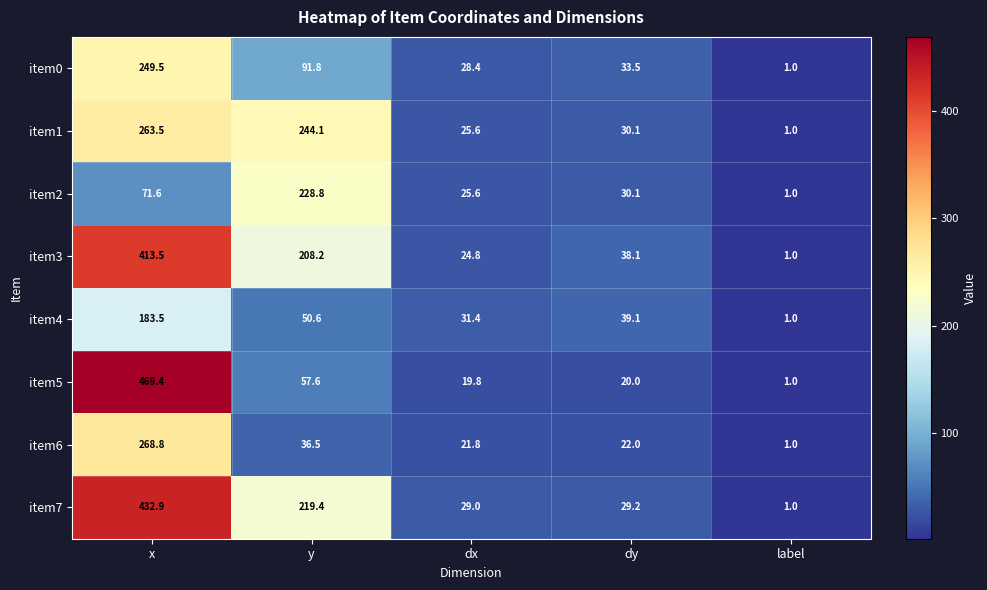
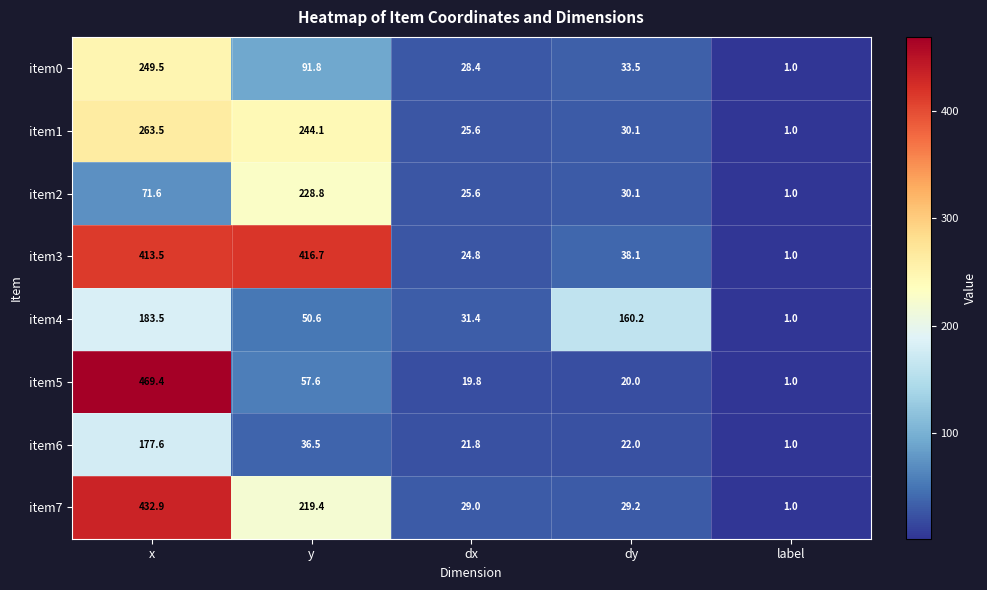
  {
    "item0": {
      "x": 249.5,
      "y": 91.8,
      "dx": 28.4,
      "dy": 33.5,
      "label": 1.0
    },
    "item1": {
      "x": 263.5,
      "y": 244.1,
      "dx": 25.6,
      "dy": 30.1,
      "label": 1.0
    },
    "item2": {
      "x": 71.6,
      "y": 228.8,
      "dx": 25.6,
      "dy": 30.1,
      "label": 1.0
    },
    "item3": {
      "x": 413.5,
-     "y": 208.2,
+     "y": 416.7,
      "dx": 24.8,
      "dy": 38.1,
      "label": 1.0
    },
    "item4": {
      "x": 183.5,
      "y": 50.6,
      "dx": 31.4,
-     "dy": 39.1,
+     "dy": 160.2,
      "label": 1.0
    },
    "item5": {
      "x": 469.4,
      "y": 57.6,
      "dx": 19.8,
      "dy": 20.0,
      "label": 1.0
    },
    "item6": {
-     "x": 268.8,
+     "x": 177.6,
      "y": 36.5,
      "dx": 21.8,
      "dy": 22.0,
      "label": 1.0
    },
    "item7": {
      "x": 432.9,
      "y": 219.4,
      "dx": 29.0,
      "dy": 29.2,
      "label": 1.0
    }
  }
